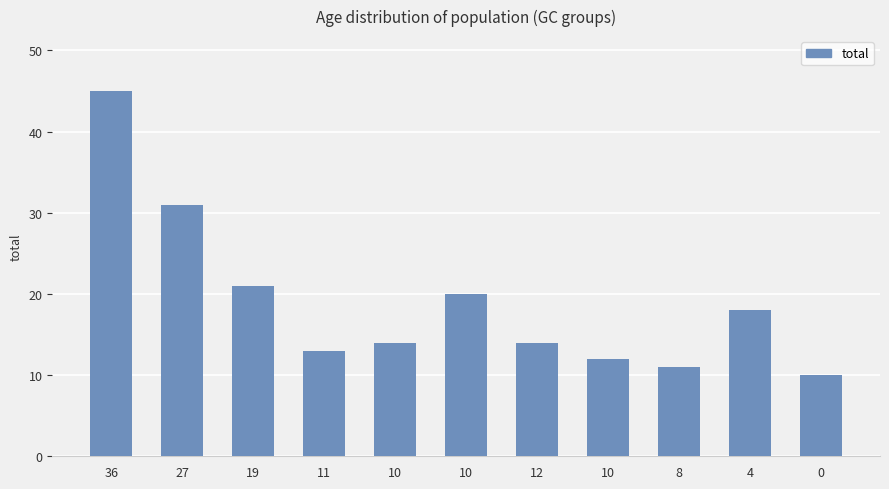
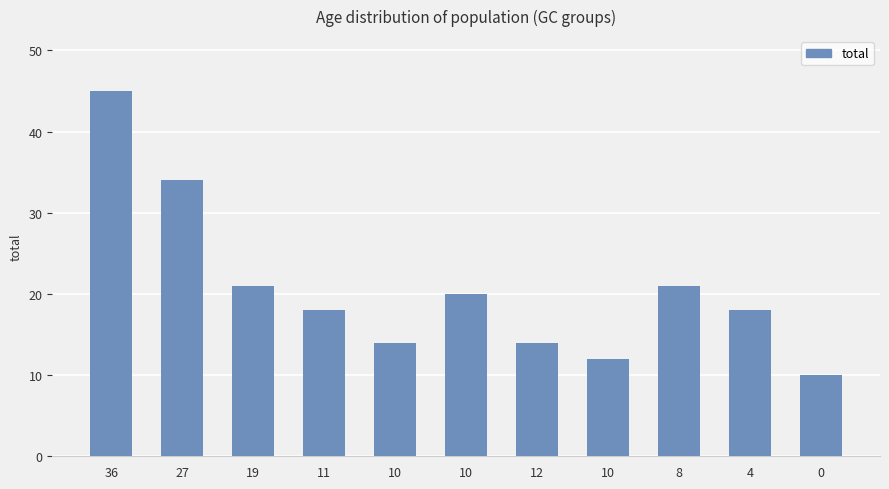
  {
    "36": 45,
-   "27": 31,
+   "27": 34,
    "19": 21,
-   "11": 13,
+   "11": 18,
    "12": 14,
-   "8": 11,
+   "8": 21,
    "4": 18,
    "0": 10
  }
